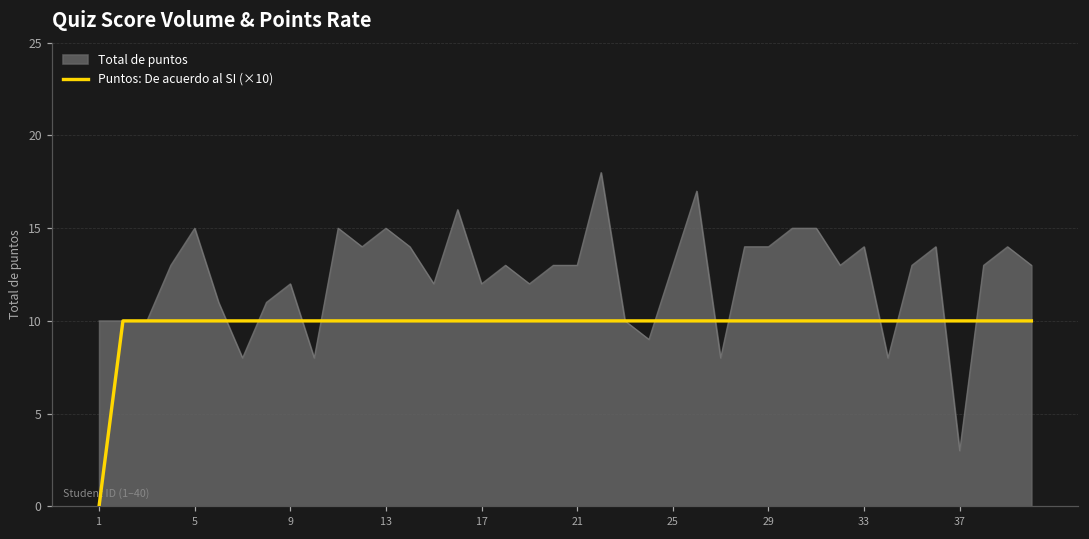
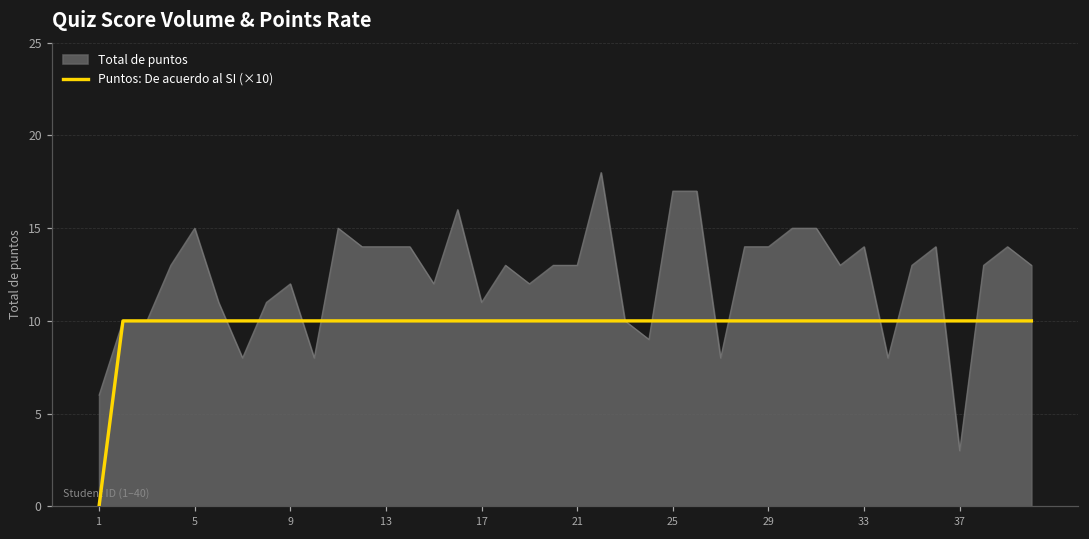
  {
    "Total de puntos": {
-     "1": 10,
+     "1": 6,
      "5": 15,
      "9": 12,
-     "13": 15,
-     "17": 12,
+     "13": 14,
+     "17": 11,
      "21": 13,
-     "25": 13,
+     "25": 17,
      "29": 14,
      "33": 14,
      "37": 3
    },
    "Puntos: De acuerdo al SI (×10)": {
      "1": 0,
      "5": 10,
      "9": 10,
      "13": 10,
      "17": 10,
      "21": 10,
      "25": 10,
      "29": 10,
      "33": 10,
      "37": 10
    }
  }
